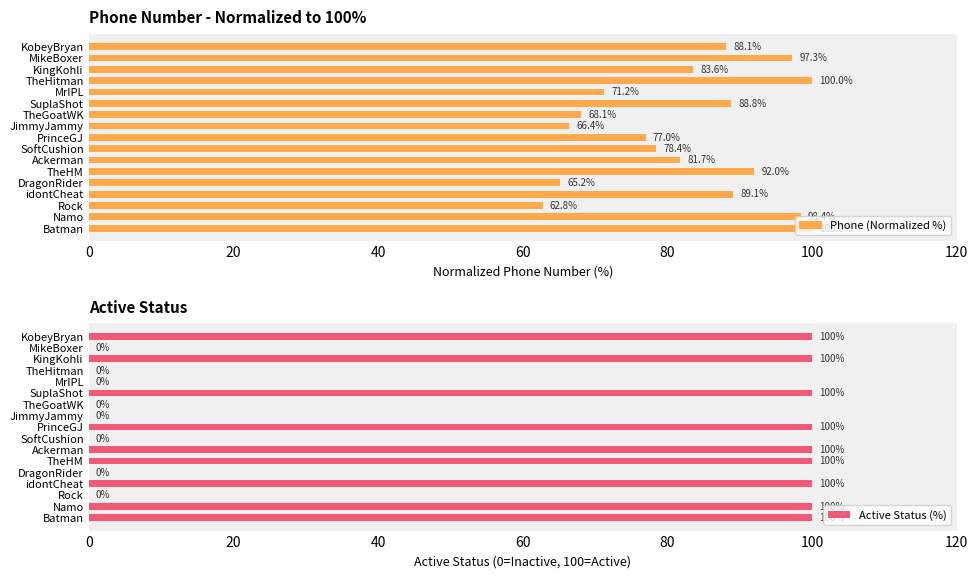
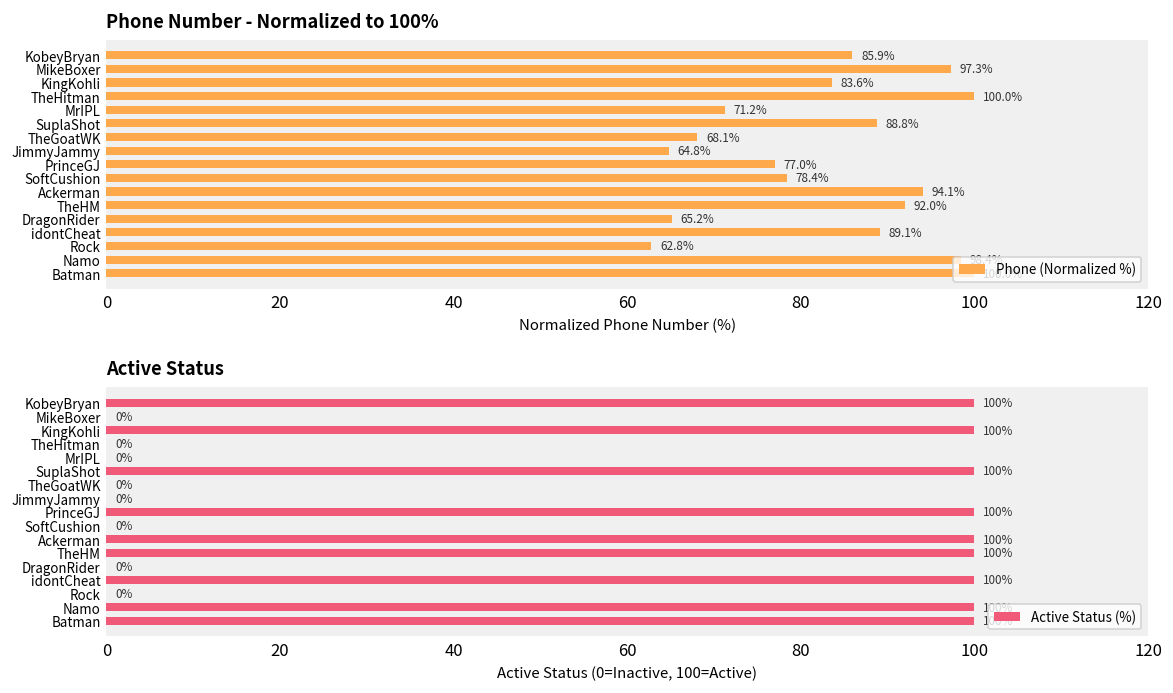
  {
    "Phone Number - Normalized to 100%": {
-     "KobeyBryan": "88.1%",
+     "KobeyBryan": "85.9%",
      "MikeBoxer": "97.3%",
      "KingKohli": "83.6%",
      "TheHitman": "100.0%",
      "MrIPL": "71.2%",
      "SuplaShot": "88.8%",
      "TheGoatWK": "68.1%",
-     "JimmyJammy": "66.4%",
+     "JimmyJammy": "64.8%",
      "PrinceGJ": "77.0%",
      "SoftCushion": "78.4%",
-     "Ackerman": "81.7%",
+     "Ackerman": "94.1%",
      "TheHM": "92.0%",
      "DragonRider": "65.2%",
      "idontCheat": "89.1%",
      "Rock": "62.8%"
    },
    "Active Status": {
      "KobeyBryan": "100%",
      "MikeBoxer": "0%",
      "KingKohli": "100%",
      "TheHitman": "0%",
      "MrIPL": "0%",
      "SuplaShot": "100%",
      "TheGoatWK": "0%",
      "JimmyJammy": "0%",
      "PrinceGJ": "100%",
      "SoftCushion": "0%",
      "Ackerman": "100%",
      "TheHM": "100%",
      "DragonRider": "0%",
      "idontCheat": "100%",
      "Rock": "0%"
    }
  }
